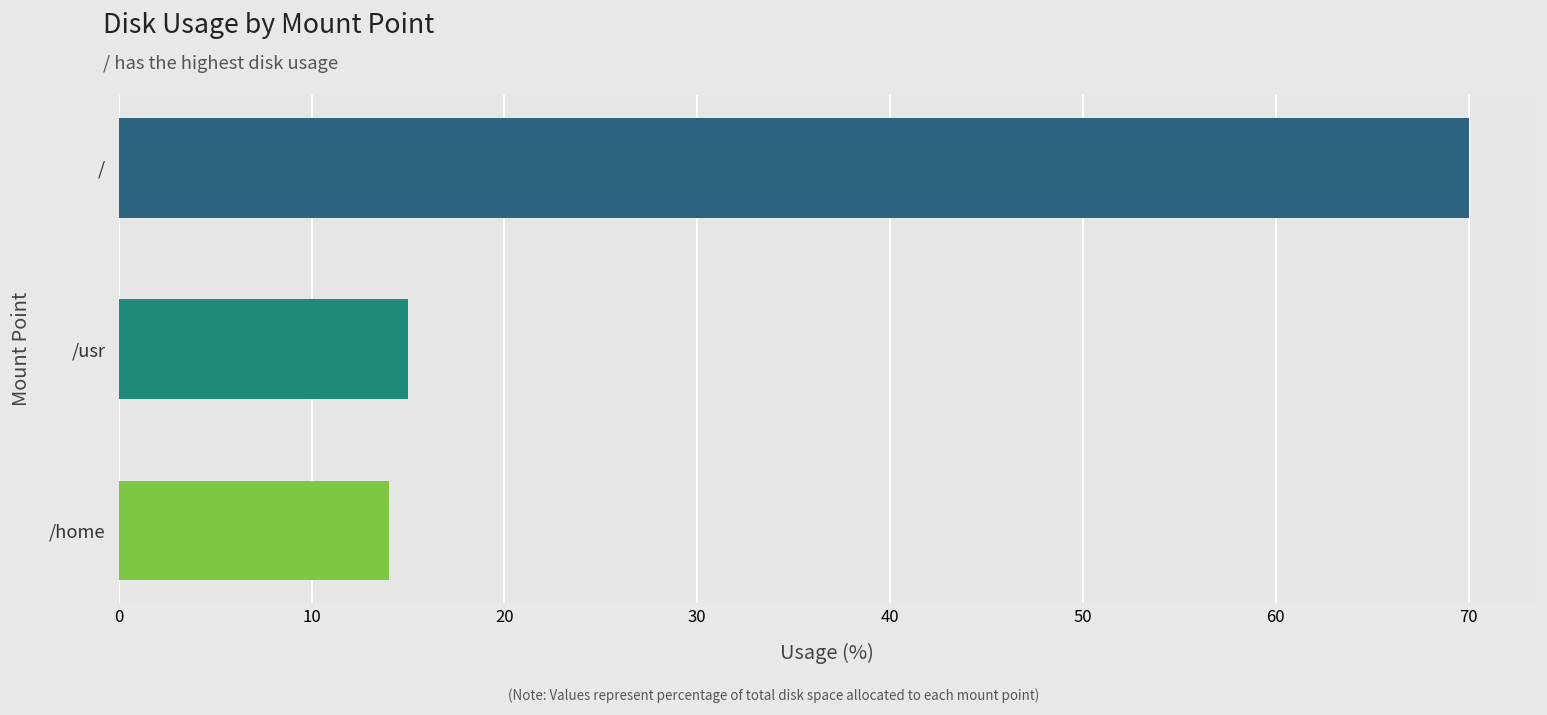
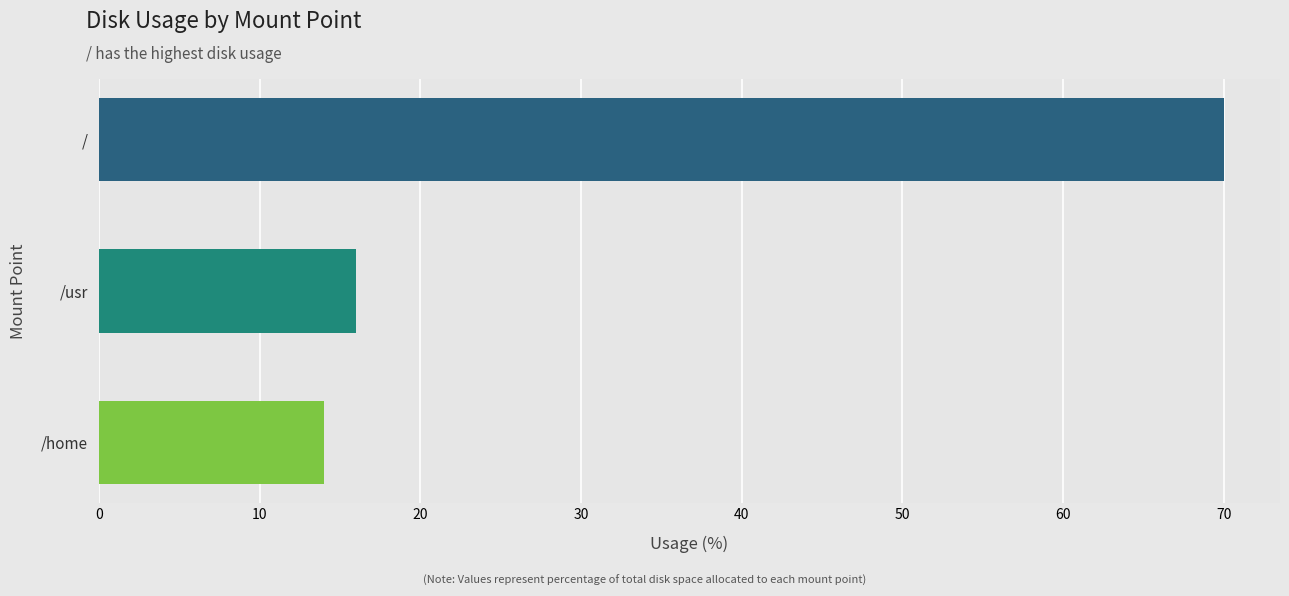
  {
    "/": 70,
-   "/usr": 15,
+   "/usr": 16,
    "/home": 14
  }
